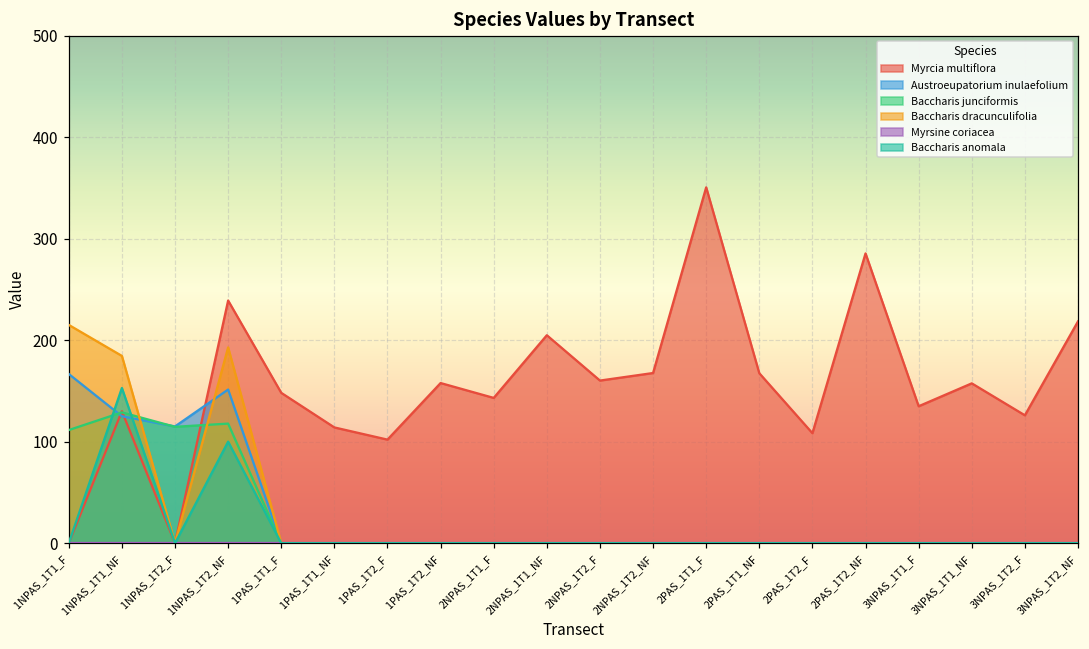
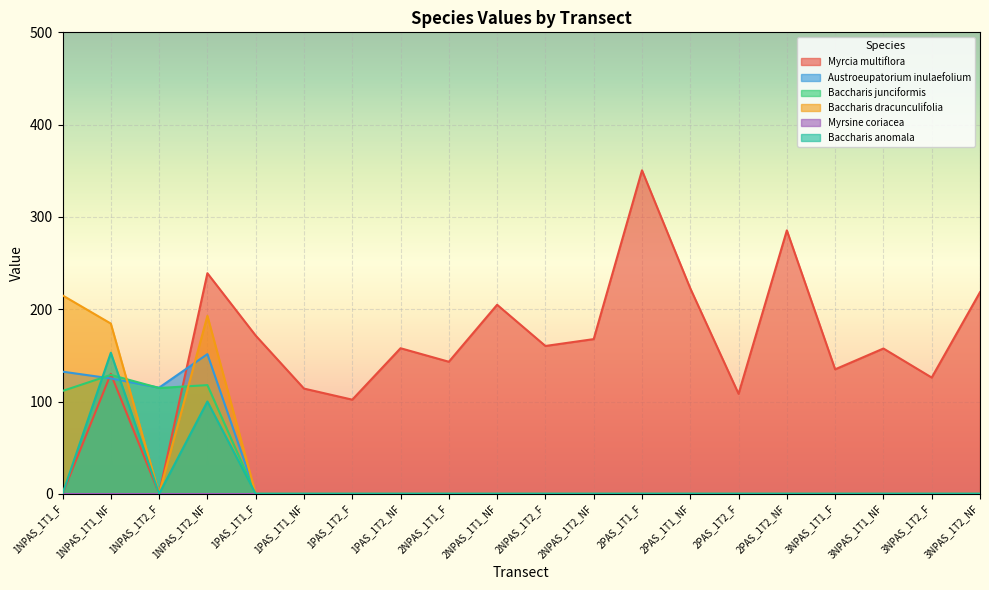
  {
    "Myrcia multiflora": {
      "1NPAS_1T2_NF": 240,
-     "1PAS_1T1_F": 150,
+     "1PAS_1T1_F": 170,
      "1PAS_1T1_NF": 110,
      "1PAS_1T2_F": 100,
      "1PAS_1T2_NF": 160,
      "2NPAS_1T1_F": 140,
      "2NPAS_1T1_NF": 200,
      "2NPAS_1T2_F": 160,
      "2NPAS_1T2_NF": 170,
      "2PAS_1T1_F": 350,
-     "2PAS_1T1_NF": 170,
+     "2PAS_1T1_NF": 220,
      "2PAS_1T2_F": 110,
      "2PAS_1T2_NF": 290,
      "3NPAS_1T1_F": 130,
      "3NPAS_1T1_NF": 160,
      "3NPAS_1T2_F": 130,
      "3NPAS_1T2_NF": 220
    },
    "Austroeupatorium inulaefolium": {
-     "1NPAS_1T1_F": 170,
+     "1NPAS_1T1_F": 130,
      "1NPAS_1T1_NF": 130,
      "1NPAS_1T2_NF": 150
    },
    "Baccharis dracunculifolia": {
      "1NPAS_1T1_F": 220,
      "1NPAS_1T1_NF": 180,
      "1NPAS_1T2_NF": 190
    },
    "Myrsine coriacea": {
      "1NPAS_1T1_NF": 0,
      "1NPAS_1T2_NF": 0
    }
  }
